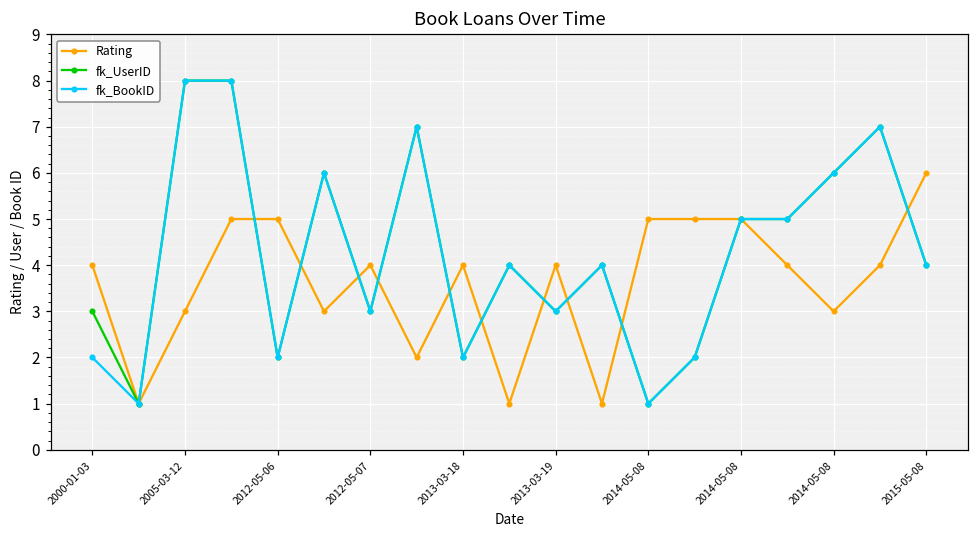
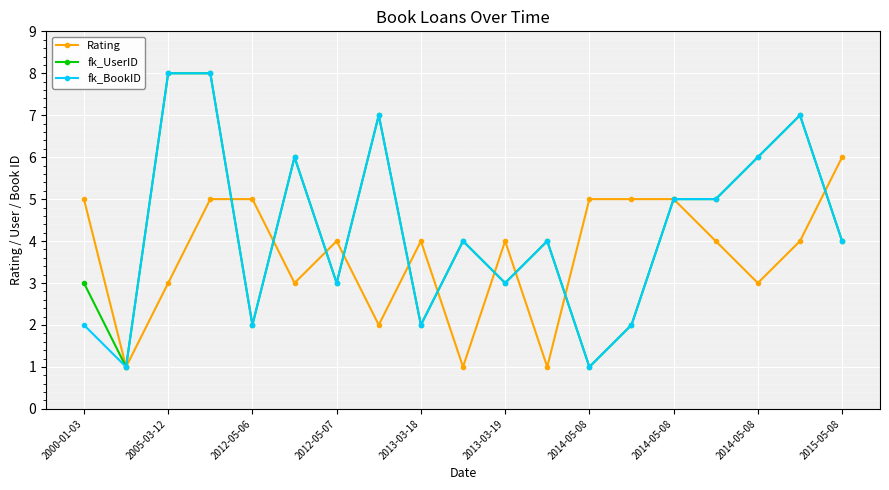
  {
    "Rating": {
-     "2000-01-03": 4,
+     "2000-01-03": 5,
      "2013-03-19": 4,
      "2015-05-08": 6
    },
    "fk_UserID": {
      "2000-01-03": 3
    },
    "fk_BookID": {
      "2000-01-03": 2
    }
  }
